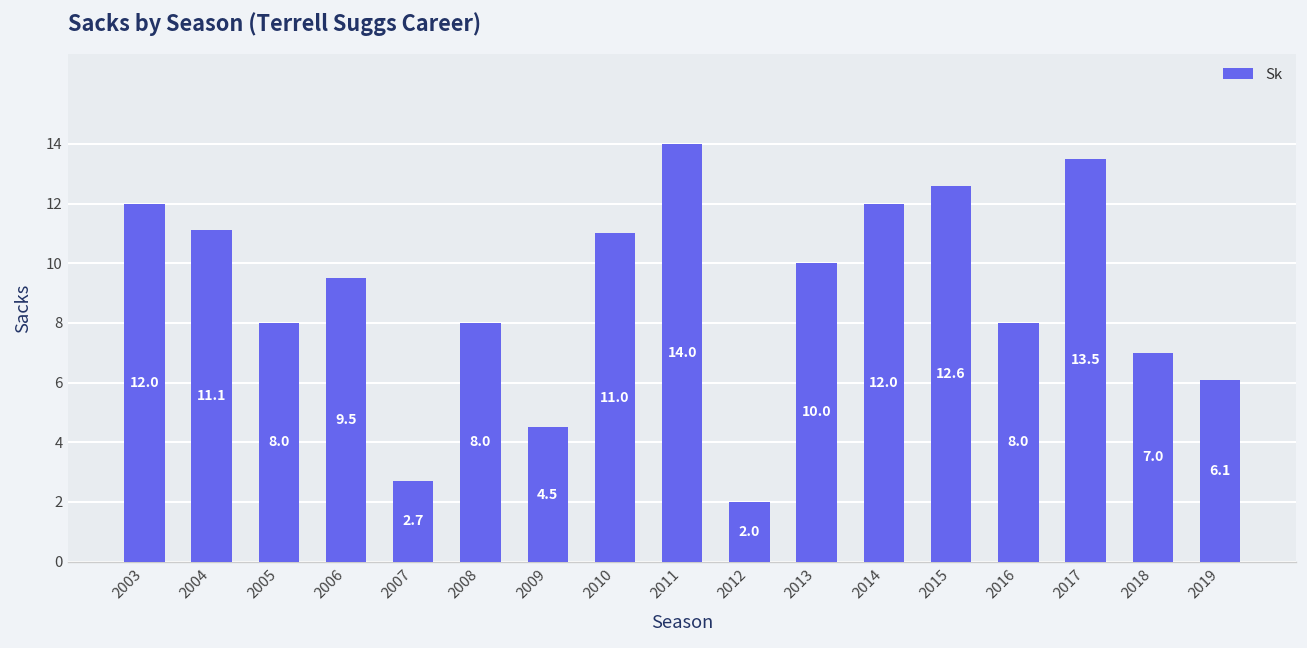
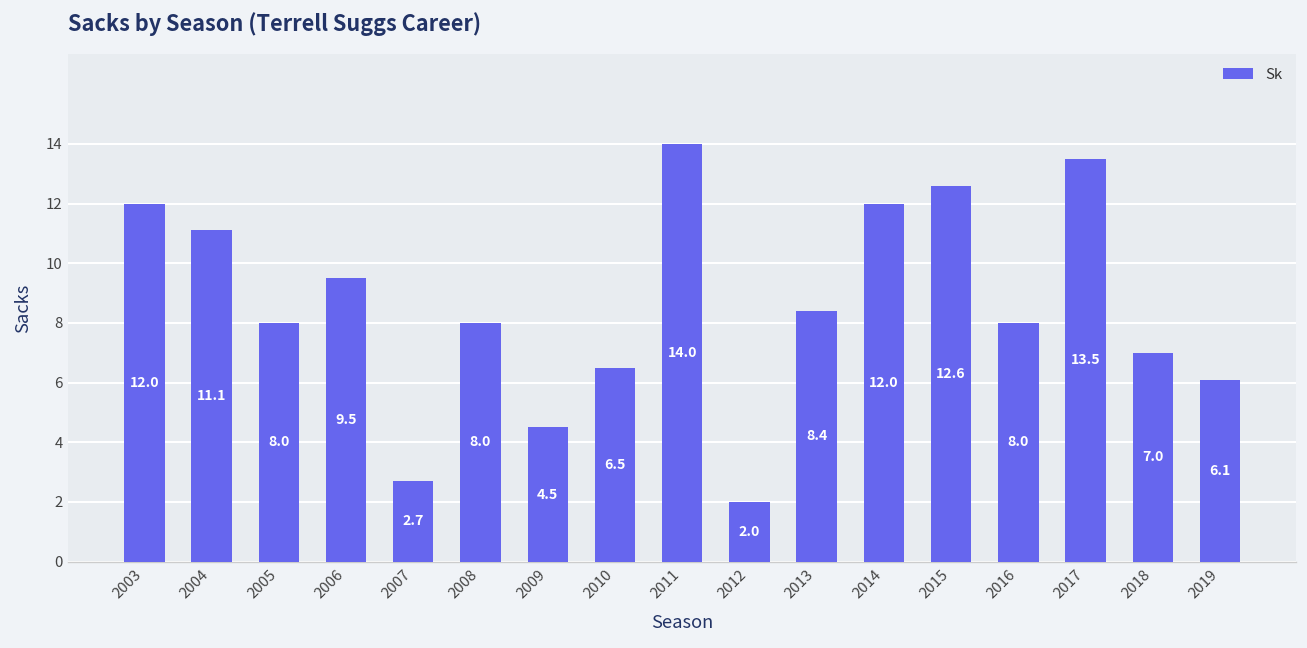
  {
    "2003": 12.0,
    "2004": 11.1,
    "2005": 8.0,
    "2006": 9.5,
    "2007": 2.7,
    "2008": 8.0,
    "2009": 4.5,
-   "2010": 11.0,
+   "2010": 6.5,
    "2011": 14.0,
    "2012": 2.0,
-   "2013": 10.0,
+   "2013": 8.4,
    "2014": 12.0,
    "2015": 12.6,
    "2016": 8.0,
    "2017": 13.5,
    "2018": 7.0,
    "2019": 6.1
  }
